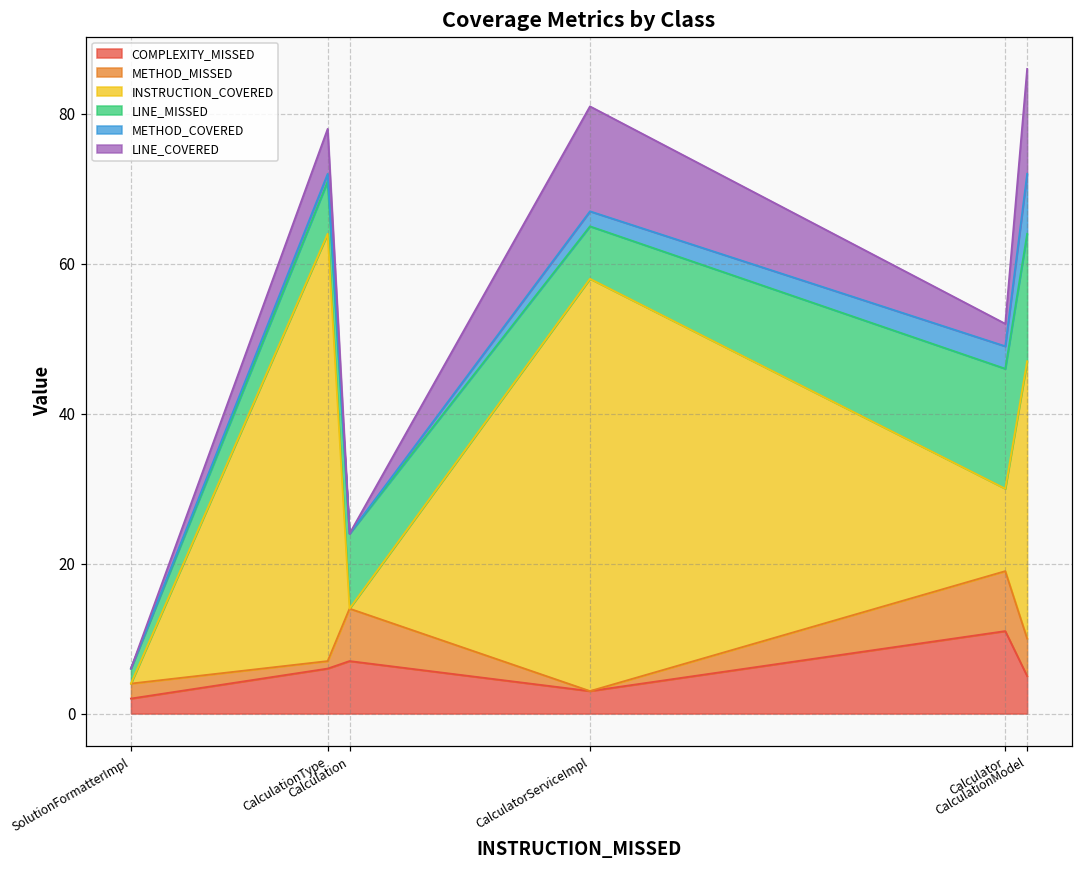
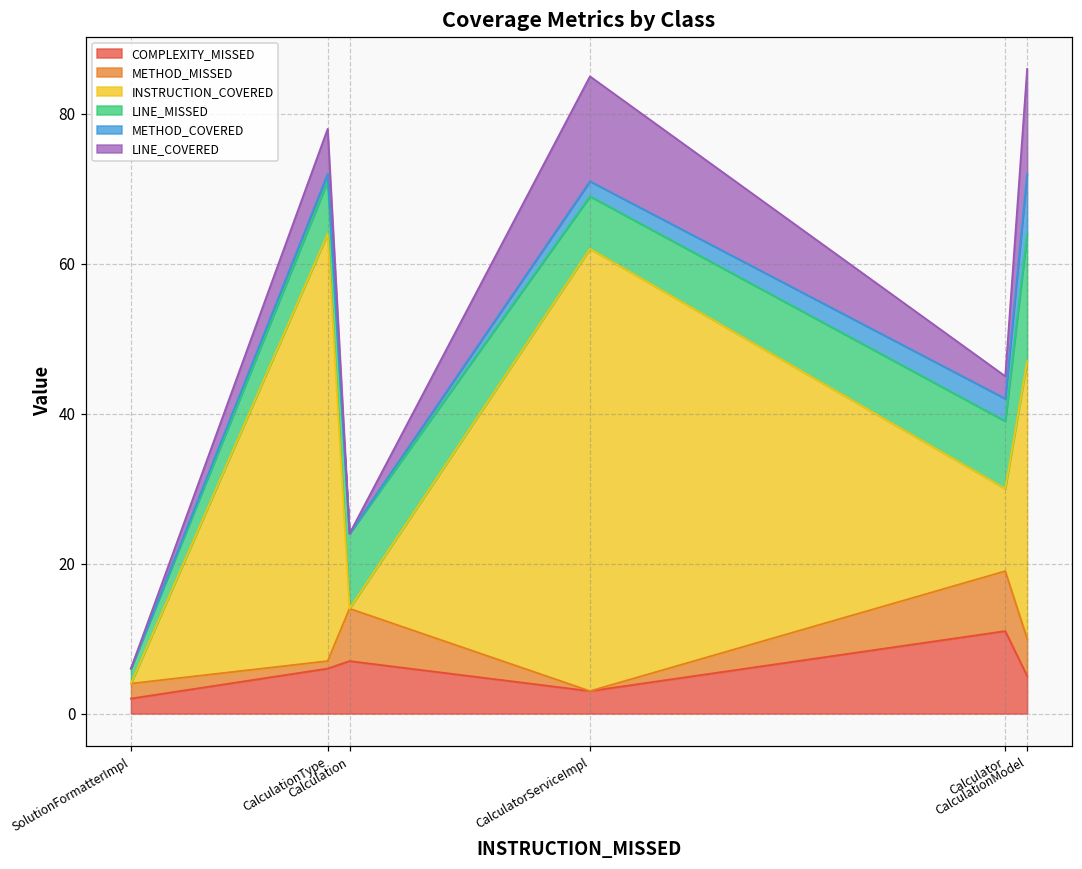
  {
    "INSTRUCTION_COVERED": {
      "CalculationType": 57,
-     "CalculatorServiceImpl": 55,
+     "CalculatorServiceImpl": 59,
      "Calculator": 11,
      "CalculationModel": 37
    },
    "LINE_MISSED": {
      "CalculationType": 7,
      "CalculatorServiceImpl": 7,
-     "Calculator": 16,
+     "Calculator": 9,
      "CalculationModel": 17
    },
    "METHOD_COVERED": {
      "CalculationType": 1,
      "CalculatorServiceImpl": 2,
      "Calculator": 3,
      "CalculationModel": 8
    },
    "LINE_COVERED": {
      "CalculationType": 6,
      "CalculatorServiceImpl": 14,
      "Calculator": 3,
      "CalculationModel": 14
    }
  }
